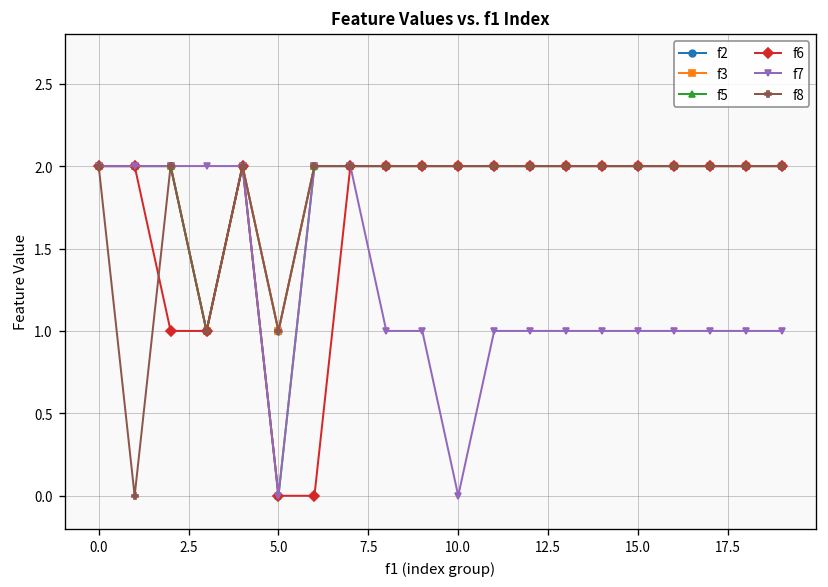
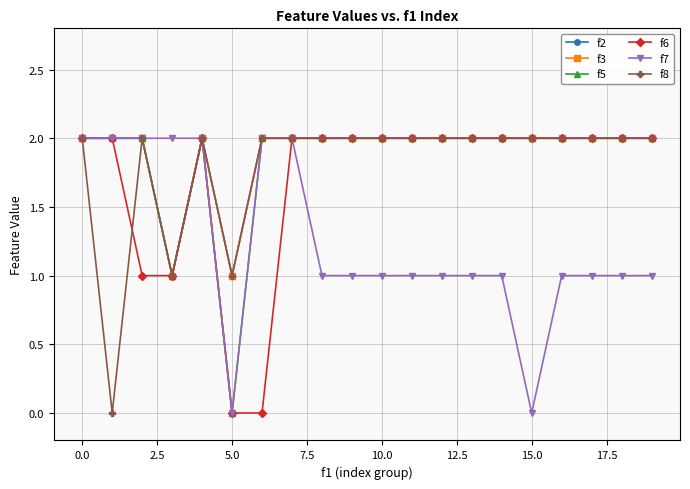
  {
    "f7": {
-     "10.0": 0,
-     "15.0": 1
+     "10.0": 1,
+     "15.0": 0
    }
  }
